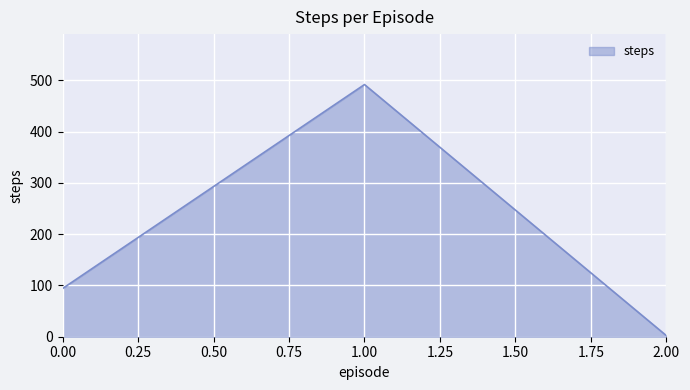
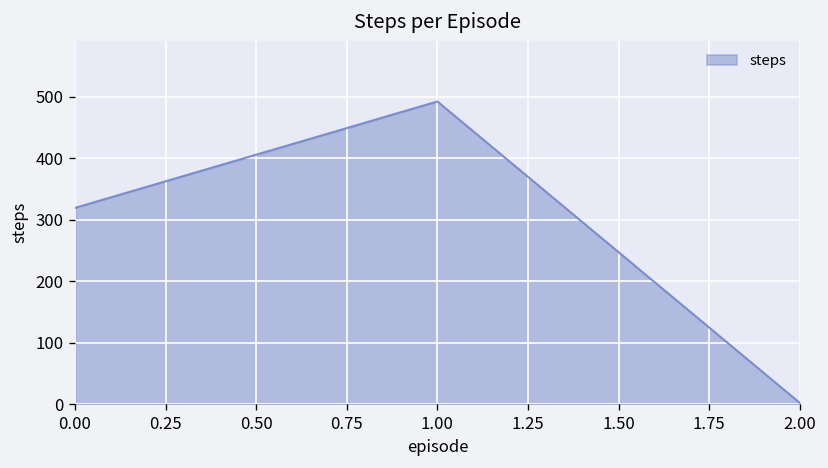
  {
-   "0.00": 90,
+   "0.00": 320,
    "1.00": 490,
    "2.00": 0
  }
